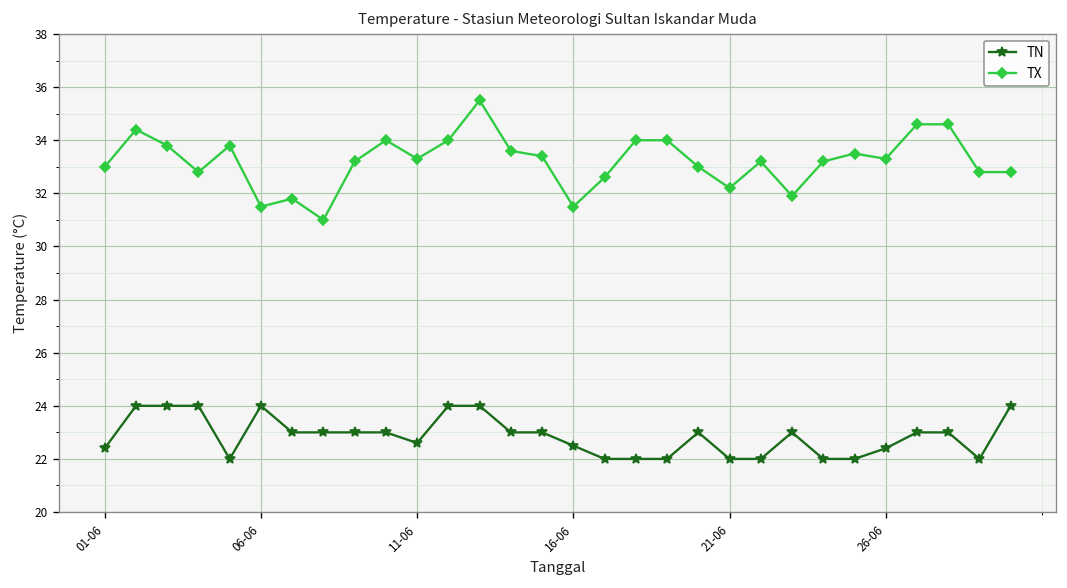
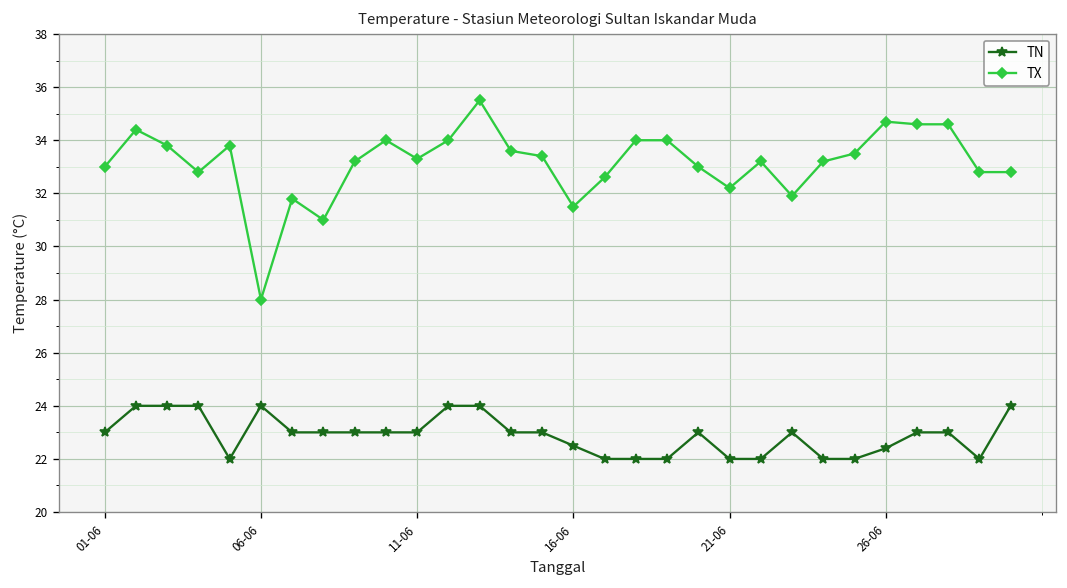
  {
    "TN": {
-     "01-06": 22.4,
+     "01-06": 23.0,
      "06-06": 24.0,
-     "11-06": 22.6,
+     "11-06": 23.0,
      "16-06": 22.5,
      "21-06": 22.0,
      "26-06": 22.4
    },
    "TX": {
      "01-06": 33.0,
-     "06-06": 31.5,
+     "06-06": 28.0,
      "11-06": 33.3,
      "16-06": 31.5,
      "21-06": 32.2,
-     "26-06": 33.3
+     "26-06": 34.7
    }
  }
